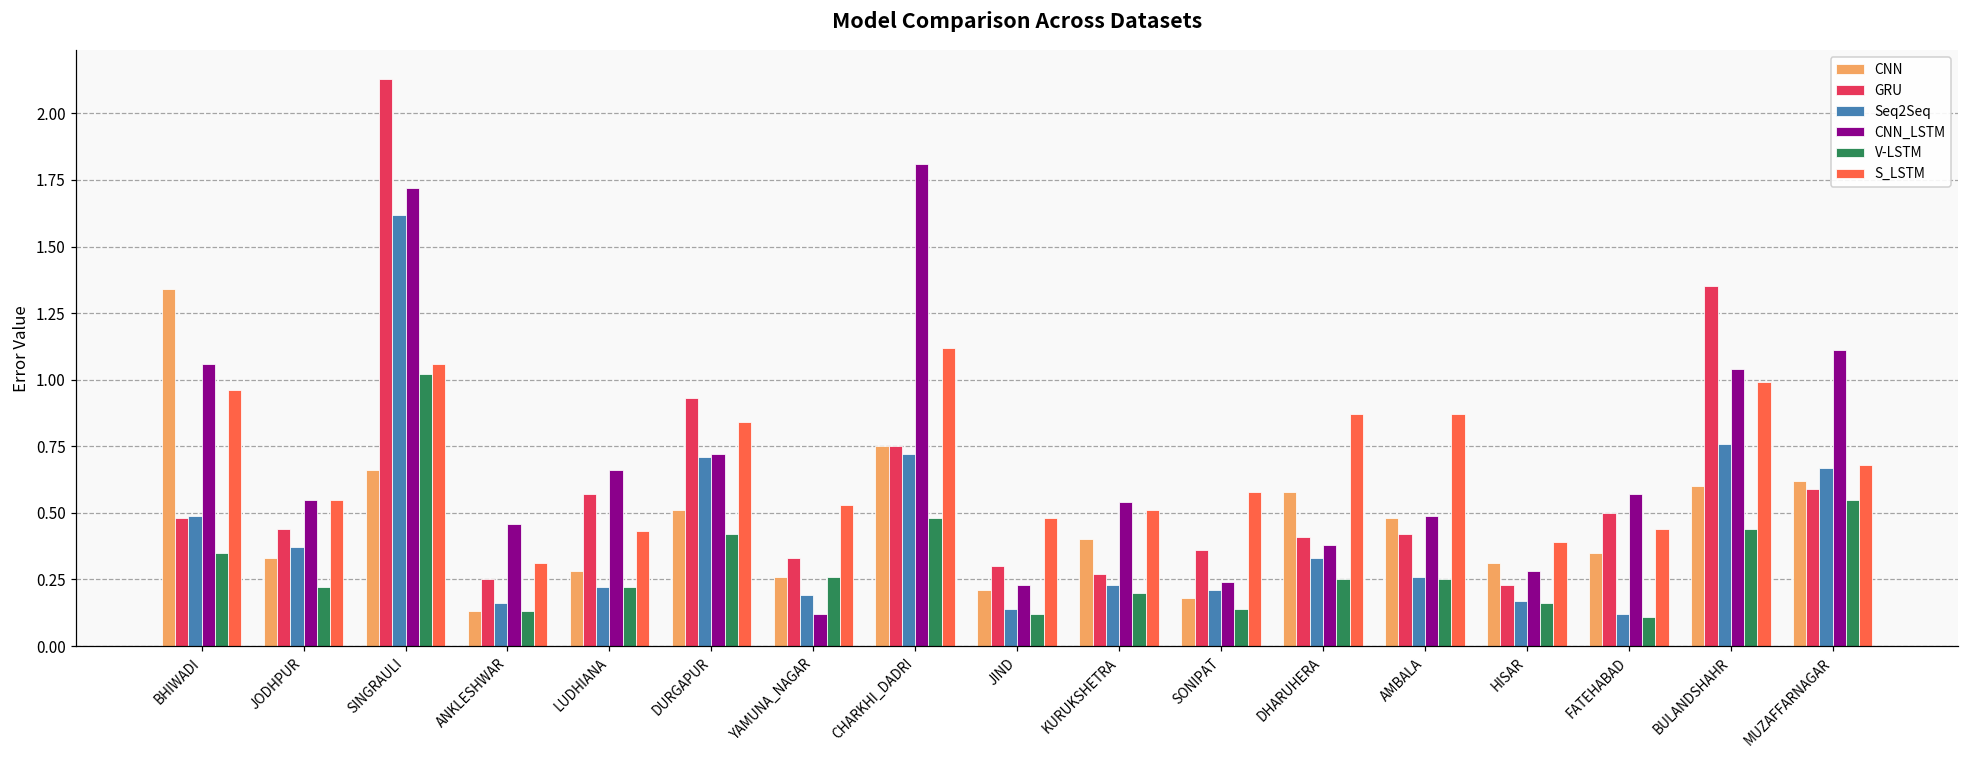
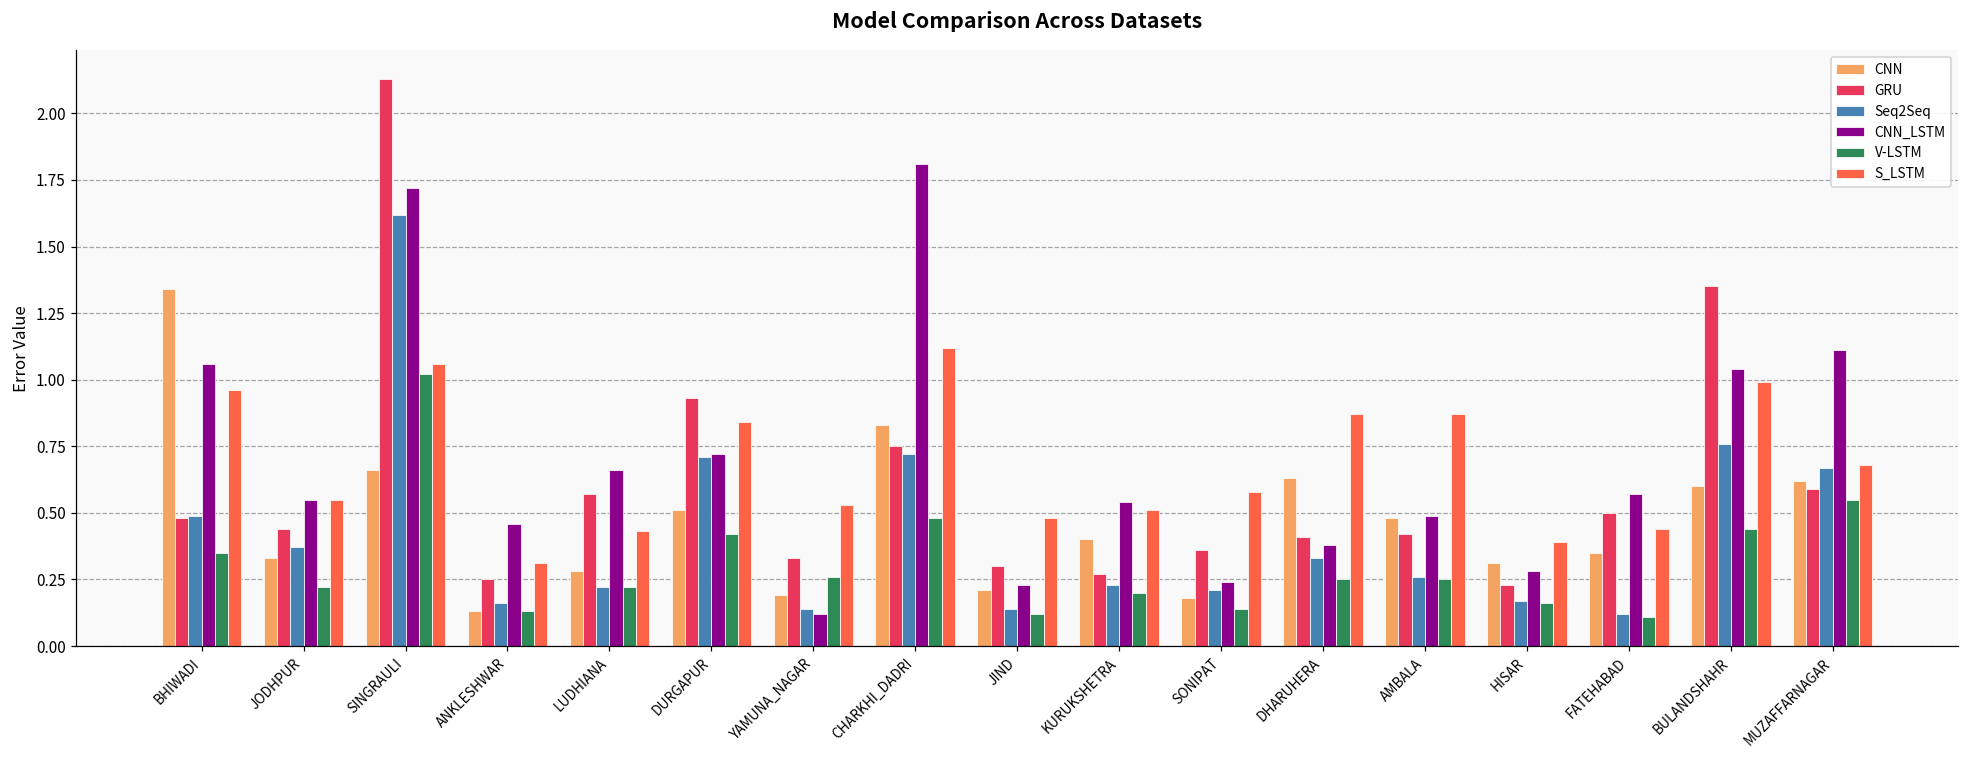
  {
    "CNN": {
      "BHIWADI": 1.34,
      "JODHPUR": 0.33,
      "SINGRAULI": 0.66,
      "ANKLESHWAR": 0.13,
      "LUDHIANA": 0.28,
      "DURGAPUR": 0.51,
-     "YAMUNA_NAGAR": 0.26,
-     "CHARKHI_DADRI": 0.75,
+     "YAMUNA_NAGAR": 0.19,
+     "CHARKHI_DADRI": 0.83,
      "JIND": 0.21,
      "KURUKSHETRA": 0.40,
      "SONIPAT": 0.18,
-     "DHARUHERA": 0.58,
+     "DHARUHERA": 0.63,
      "AMBALA": 0.48,
      "HISAR": 0.31,
      "FATEHABAD": 0.35,
      "BULANDSHAHR": 0.60,
      "MUZAFFARNAGAR": 0.62
    },
    "Seq2Seq": {
      "BHIWADI": 0.49,
      "JODHPUR": 0.37,
      "SINGRAULI": 1.62,
      "ANKLESHWAR": 0.16,
      "LUDHIANA": 0.22,
      "DURGAPUR": 0.71,
-     "YAMUNA_NAGAR": 0.19,
+     "YAMUNA_NAGAR": 0.14,
      "CHARKHI_DADRI": 0.72,
      "JIND": 0.14,
      "KURUKSHETRA": 0.23,
      "SONIPAT": 0.21,
      "DHARUHERA": 0.33,
      "AMBALA": 0.26,
      "HISAR": 0.17,
      "FATEHABAD": 0.12,
      "BULANDSHAHR": 0.76,
      "MUZAFFARNAGAR": 0.67
    },
    "CNN_LSTM": {
      "BHIWADI": 1.06,
      "JODHPUR": 0.55,
      "SINGRAULI": 1.72,
      "ANKLESHWAR": 0.46,
      "LUDHIANA": 0.66,
      "DURGAPUR": 0.72,
      "YAMUNA_NAGAR": 0.12,
      "CHARKHI_DADRI": 1.81,
      "JIND": 0.23,
      "KURUKSHETRA": 0.54,
      "SONIPAT": 0.24,
      "DHARUHERA": 0.38,
      "AMBALA": 0.49,
      "HISAR": 0.28,
      "FATEHABAD": 0.57,
      "BULANDSHAHR": 1.04,
      "MUZAFFARNAGAR": 1.11
    },
    "V-LSTM": {
      "BHIWADI": 0.35,
      "JODHPUR": 0.22,
      "SINGRAULI": 1.02,
      "ANKLESHWAR": 0.13,
      "LUDHIANA": 0.22,
      "DURGAPUR": 0.42,
      "YAMUNA_NAGAR": 0.26,
      "CHARKHI_DADRI": 0.48,
      "JIND": 0.12,
      "KURUKSHETRA": 0.20,
      "SONIPAT": 0.14,
      "DHARUHERA": 0.25,
      "AMBALA": 0.25,
      "HISAR": 0.16,
      "FATEHABAD": 0.11,
      "BULANDSHAHR": 0.44,
      "MUZAFFARNAGAR": 0.55
    }
  }
